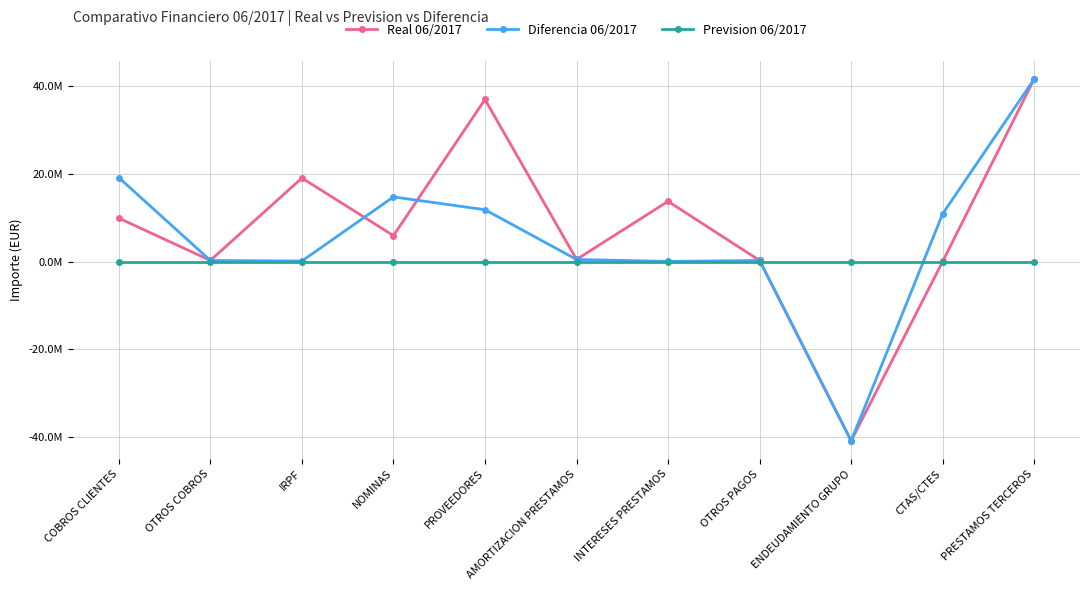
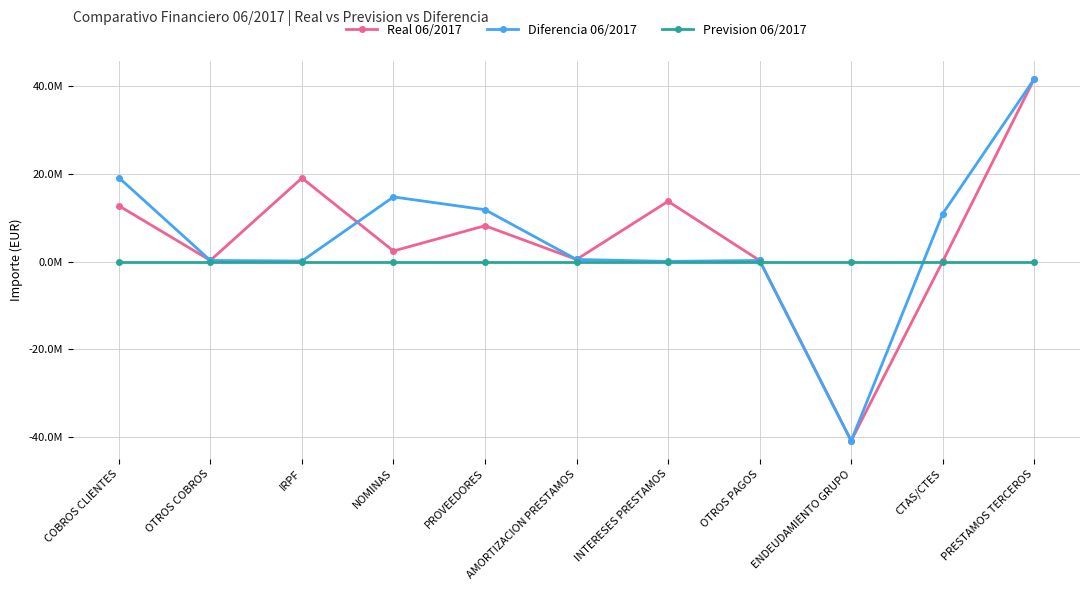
  {
    "Real 06/2017": {
-     "COBROS CLIENTES": 10000000,
+     "COBROS CLIENTES": 13000000,
      "IRPF": 19000000,
-     "NOMINAS": 6000000,
-     "PROVEEDORES": 37000000,
+     "NOMINAS": 2000000,
+     "PROVEEDORES": 8000000,
      "INTERESES PRESTAMOS": 14000000
    },
    "Diferencia 06/2017": {
      "COBROS CLIENTES": 19000000,
      "NOMINAS": 15000000,
      "PROVEEDORES": 12000000,
      "CTAS/CTES": 11000000
    },
    "Prevision 06/2017": {
      "COBROS CLIENTES": 0,
      "NOMINAS": 0,
      "PROVEEDORES": 0,
      "ENDEUDAMIENTO GRUPO": 0,
      "PRESTAMOS TERCEROS": 0
    }
  }
